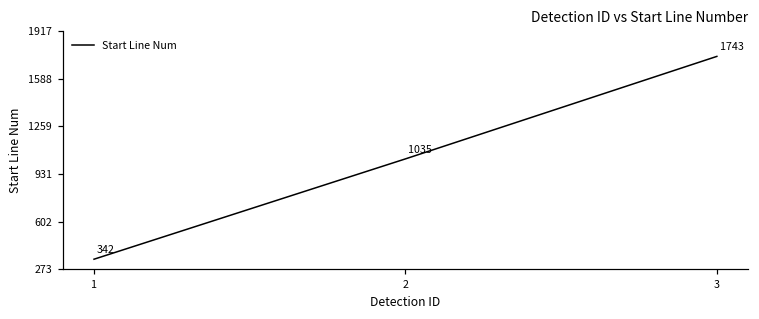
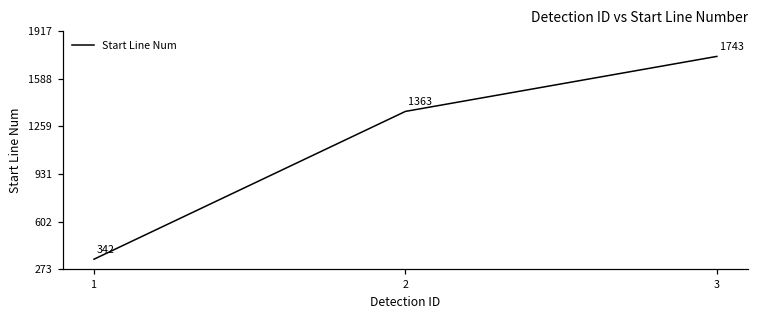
  {
    "1": 342,
-   "2": 1035,
+   "2": 1363,
    "3": 1743
  }
